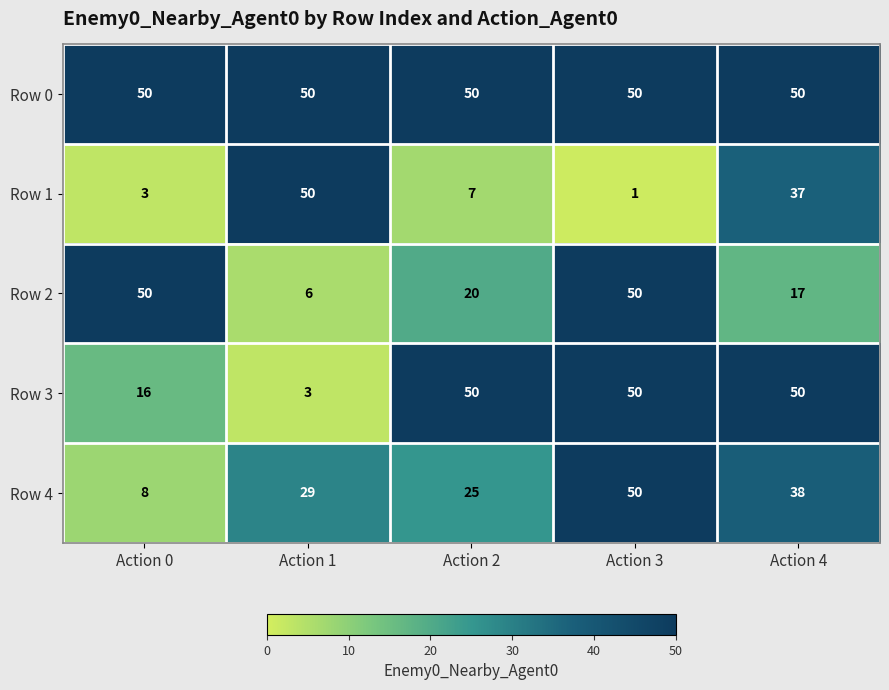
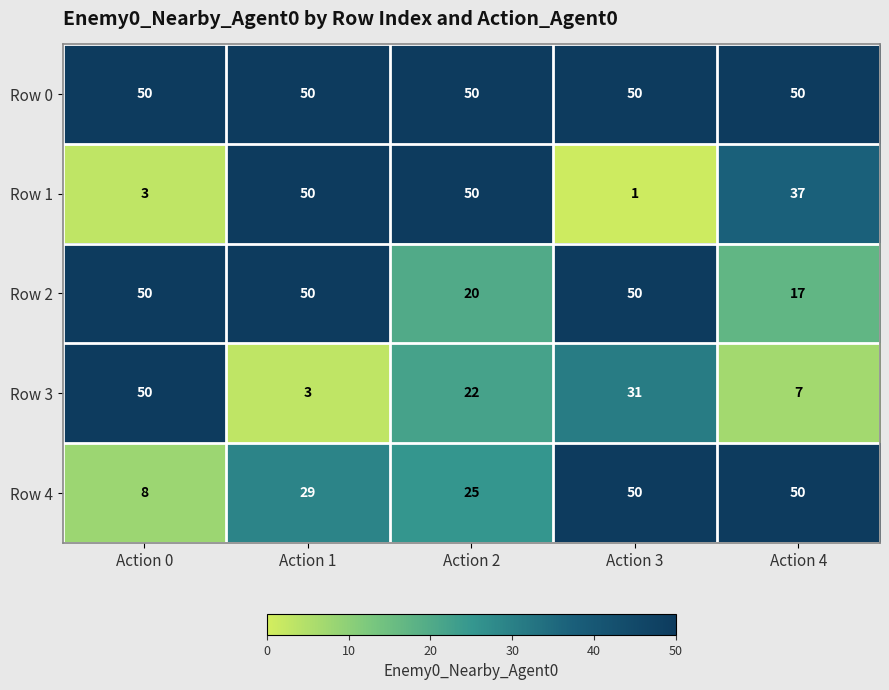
  {
    "Row 0": {
      "Action 0": 50,
      "Action 1": 50,
      "Action 2": 50,
      "Action 3": 50,
      "Action 4": 50
    },
    "Row 1": {
      "Action 0": 3,
      "Action 1": 50,
-     "Action 2": 7,
+     "Action 2": 50,
      "Action 3": 1,
      "Action 4": 37
    },
    "Row 2": {
      "Action 0": 50,
-     "Action 1": 6,
+     "Action 1": 50,
      "Action 2": 20,
      "Action 3": 50,
      "Action 4": 17
    },
    "Row 3": {
-     "Action 0": 16,
+     "Action 0": 50,
      "Action 1": 3,
-     "Action 2": 50,
-     "Action 3": 50,
-     "Action 4": 50
+     "Action 2": 22,
+     "Action 3": 31,
+     "Action 4": 7
    },
    "Row 4": {
      "Action 0": 8,
      "Action 1": 29,
      "Action 2": 25,
      "Action 3": 50,
-     "Action 4": 38
+     "Action 4": 50
    }
  }
